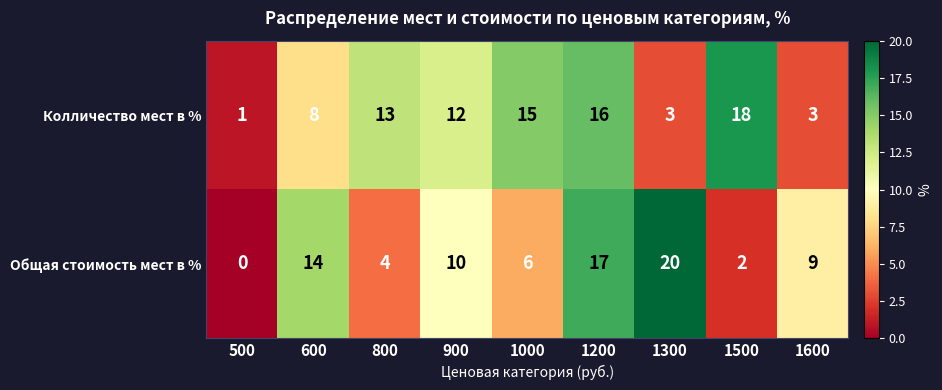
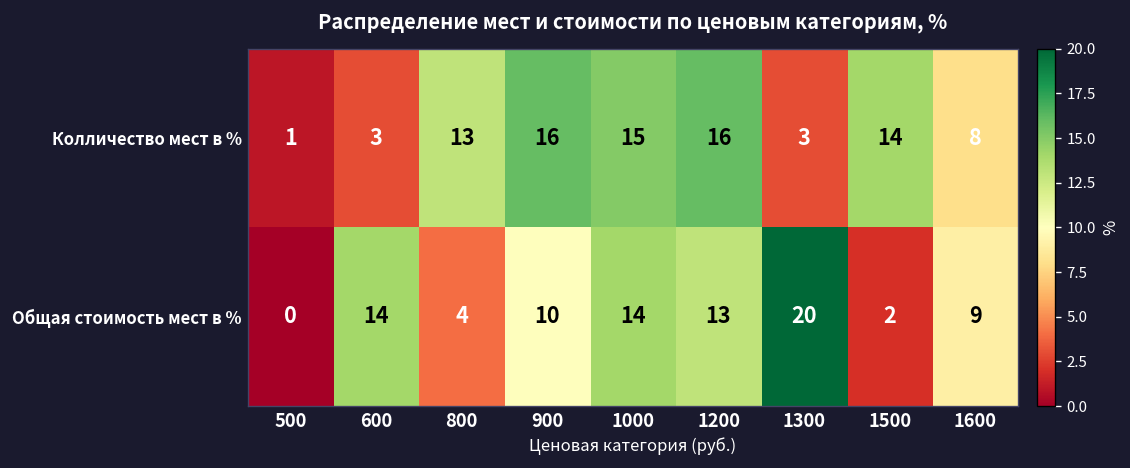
  {
    "Колличество мест в %": {
      "500": 1,
-     "600": 8,
+     "600": 3,
      "800": 13,
-     "900": 12,
+     "900": 16,
      "1000": 15,
      "1200": 16,
      "1300": 3,
-     "1500": 18,
-     "1600": 3
+     "1500": 14,
+     "1600": 8
    },
    "Общая стоимость мест в %": {
      "500": 0,
      "600": 14,
      "800": 4,
      "900": 10,
-     "1000": 6,
-     "1200": 17,
+     "1000": 14,
+     "1200": 13,
      "1300": 20,
      "1500": 2,
      "1600": 9
    }
  }
